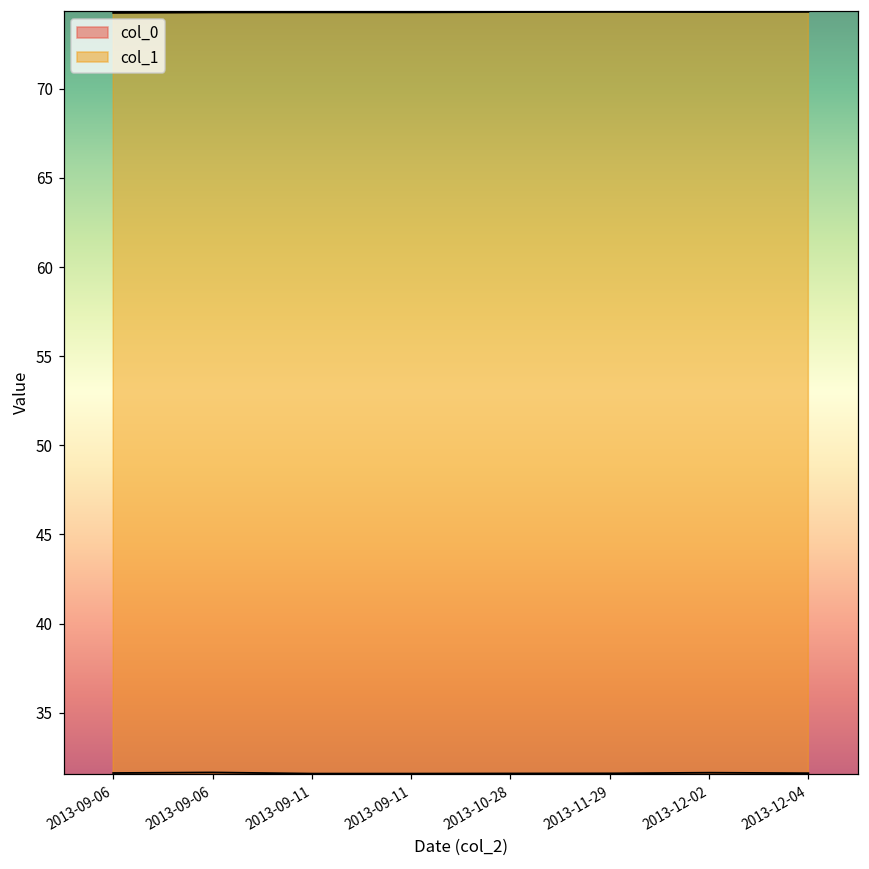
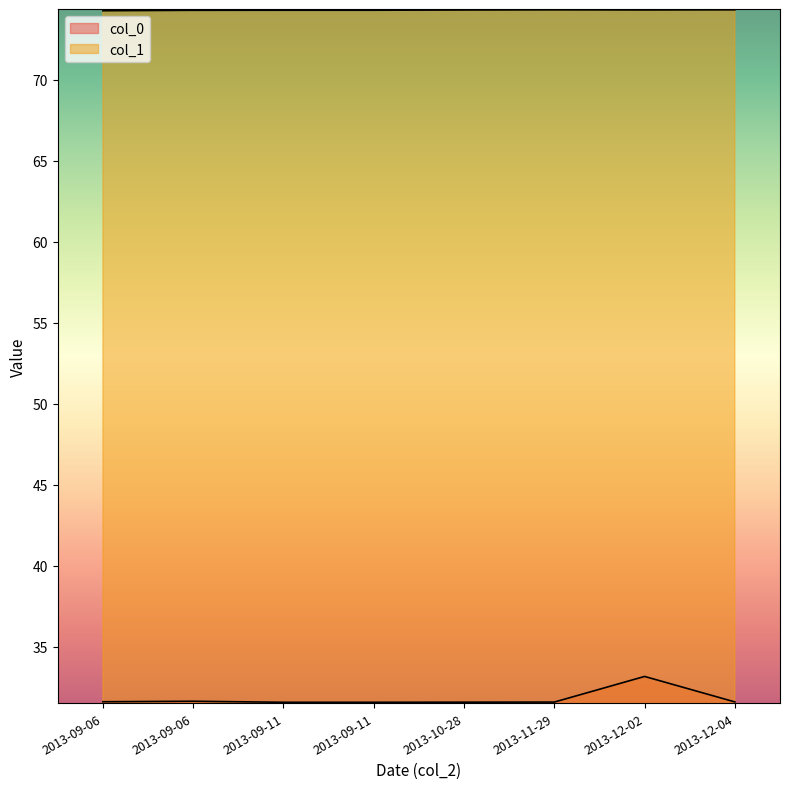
  {
    "col_0": {
      "2013-10-28": 31.6,
      "2013-11-29": 31.6,
-     "2013-12-02": 31.6,
+     "2013-12-02": 33.2,
      "2013-12-04": 31.6
    },
    "col_1": {
      "2013-10-28": 74.3,
      "2013-11-29": 74.3,
      "2013-12-02": 74.3,
      "2013-12-04": 74.3
    }
  }
